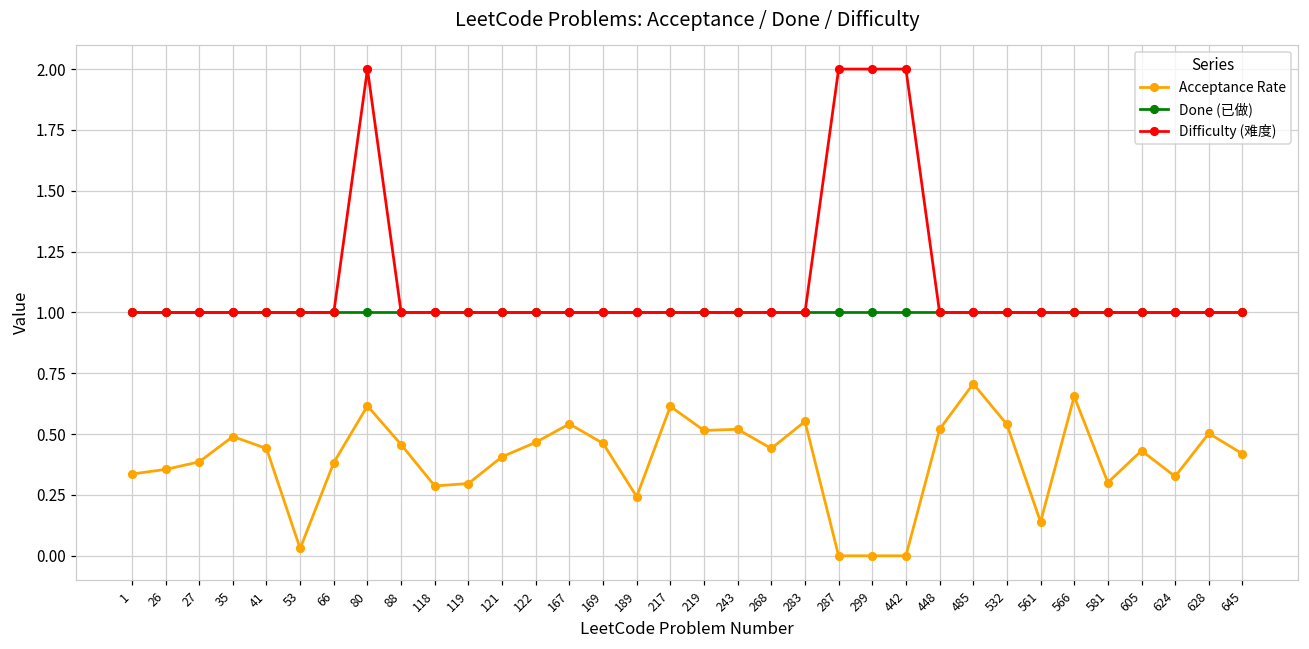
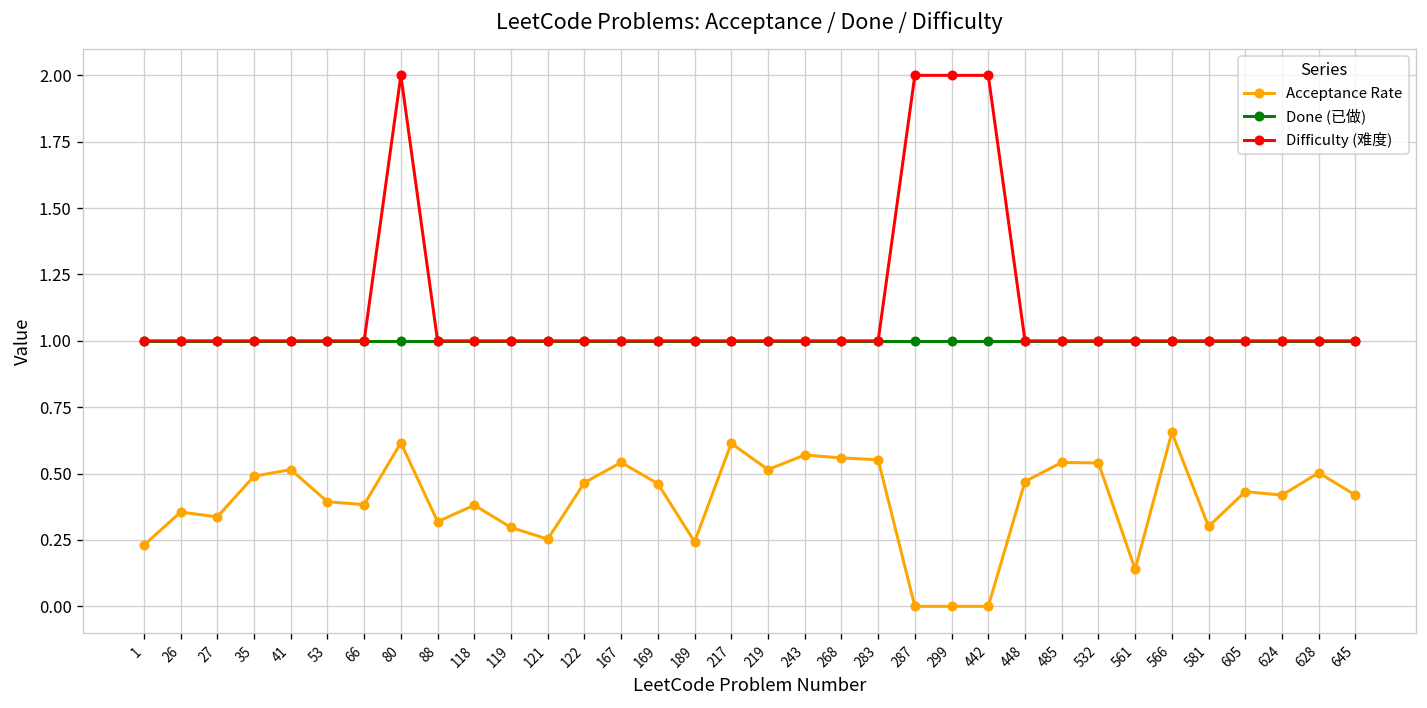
  {
    "Acceptance Rate": {
-     "1": 0.34,
+     "1": 0.23,
      "26": 0.36,
-     "27": 0.39,
+     "27": 0.34,
      "35": 0.49,
-     "41": 0.44,
-     "53": 0.03,
+     "41": 0.52,
+     "53": 0.39,
      "66": 0.38,
      "80": 0.62,
-     "88": 0.46,
-     "118": 0.29,
+     "88": 0.32,
+     "118": 0.38,
      "119": 0.30,
-     "121": 0.41,
+     "121": 0.25,
      "122": 0.47,
      "167": 0.54,
      "169": 0.46,
      "189": 0.24,
      "217": 0.61,
      "219": 0.52,
-     "243": 0.52,
-     "268": 0.44,
+     "243": 0.57,
+     "268": 0.56,
      "283": 0.55,
      "287": 0.00,
      "299": 0.00,
      "442": 0.00,
-     "448": 0.52,
-     "485": 0.71,
+     "448": 0.47,
+     "485": 0.54,
      "532": 0.54,
      "561": 0.14,
      "566": 0.66,
      "581": 0.30,
      "605": 0.43,
-     "624": 0.33,
+     "624": 0.42,
      "628": 0.50,
      "645": 0.42
    },
    "Done (已做)": {
      "80": 1.00,
      "287": 1.00,
      "299": 1.00,
      "442": 1.00
    },
    "Difficulty (难度)": {
      "80": 2.00,
      "287": 2.00,
      "299": 2.00,
      "442": 2.00
    }
  }
